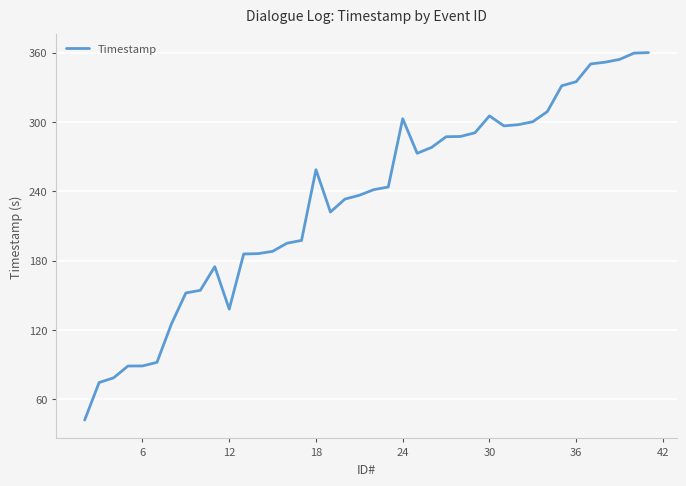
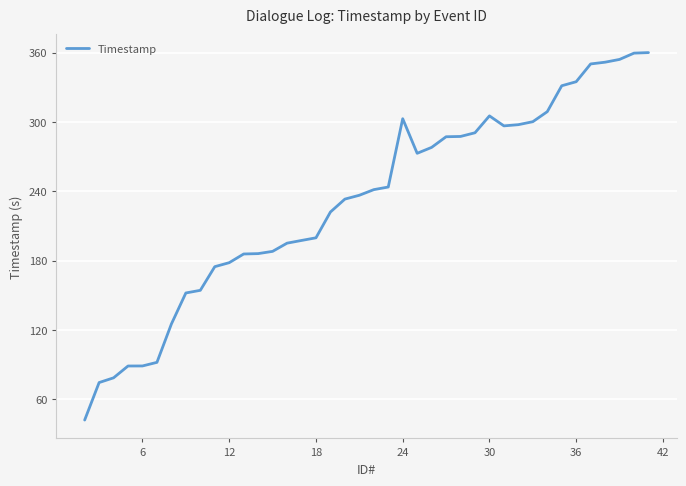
  {
    "6": 89,
-   "12": 138,
-   "18": 259,
+   "12": 178,
+   "18": 200,
    "24": 303,
    "30": 305,
    "36": 335
  }
